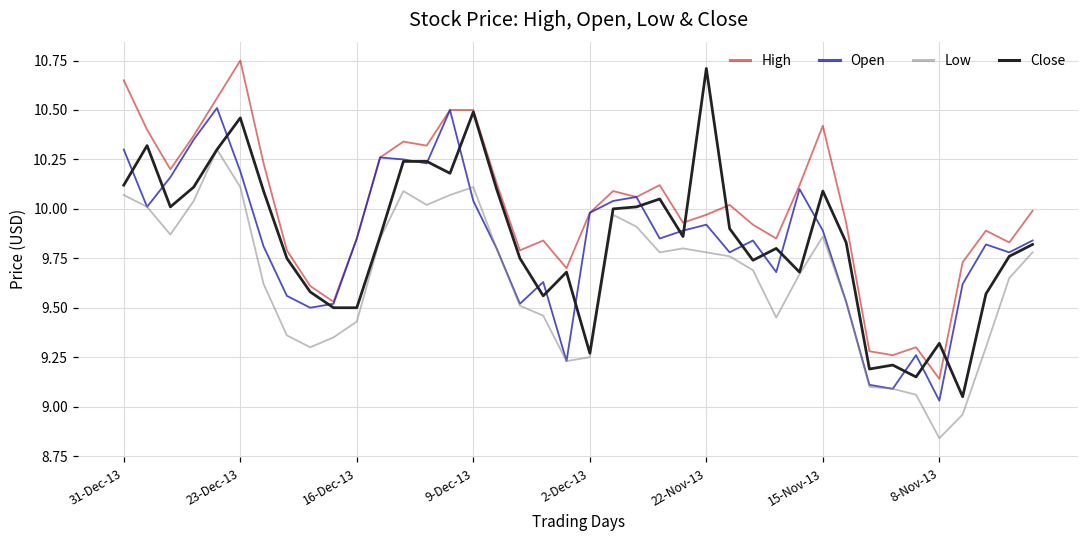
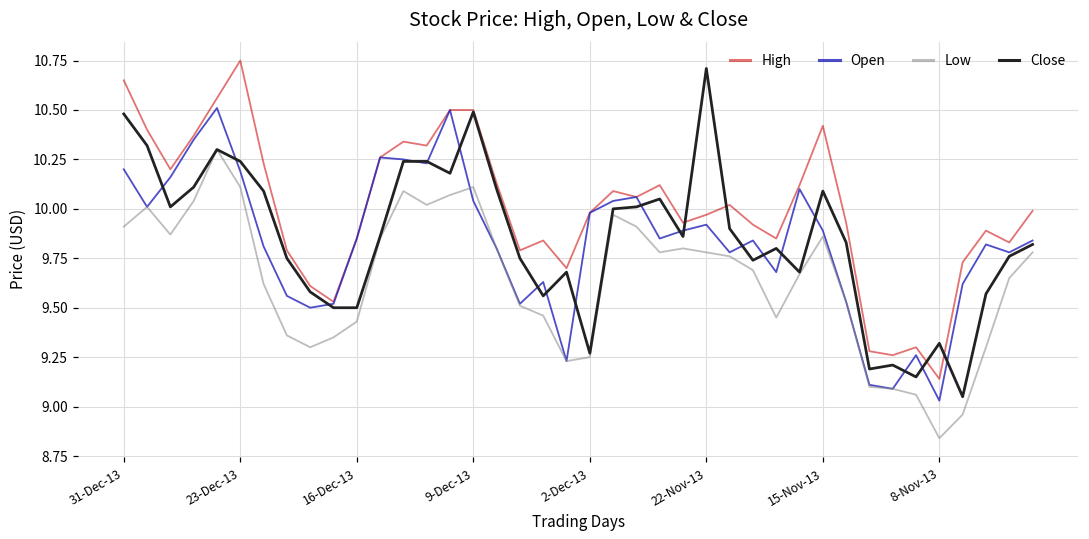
  {
    "High": {
      "31-Dec-13": 10.65,
      "23-Dec-13": 10.75,
      "22-Nov-13": 9.97,
      "15-Nov-13": 10.42,
      "8-Nov-13": 9.14
    },
    "Open": {
-     "31-Dec-13": 10.3,
+     "31-Dec-13": 10.2,
      "23-Dec-13": 10.2,
      "9-Dec-13": 10.04,
      "22-Nov-13": 9.92,
      "15-Nov-13": 9.9,
      "8-Nov-13": 9.03
    },
    "Low": {
-     "31-Dec-13": 10.07,
+     "31-Dec-13": 9.91,
      "23-Dec-13": 10.11,
      "16-Dec-13": 9.43,
      "9-Dec-13": 10.11,
      "2-Dec-13": 9.25,
      "22-Nov-13": 9.78,
      "15-Nov-13": 9.86,
      "8-Nov-13": 8.84
    },
    "Close": {
-     "31-Dec-13": 10.12,
-     "23-Dec-13": 10.46,
+     "31-Dec-13": 10.48,
+     "23-Dec-13": 10.24,
      "16-Dec-13": 9.50,
      "2-Dec-13": 9.27,
      "22-Nov-13": 10.71,
      "15-Nov-13": 10.09,
      "8-Nov-13": 9.32
    }
  }
